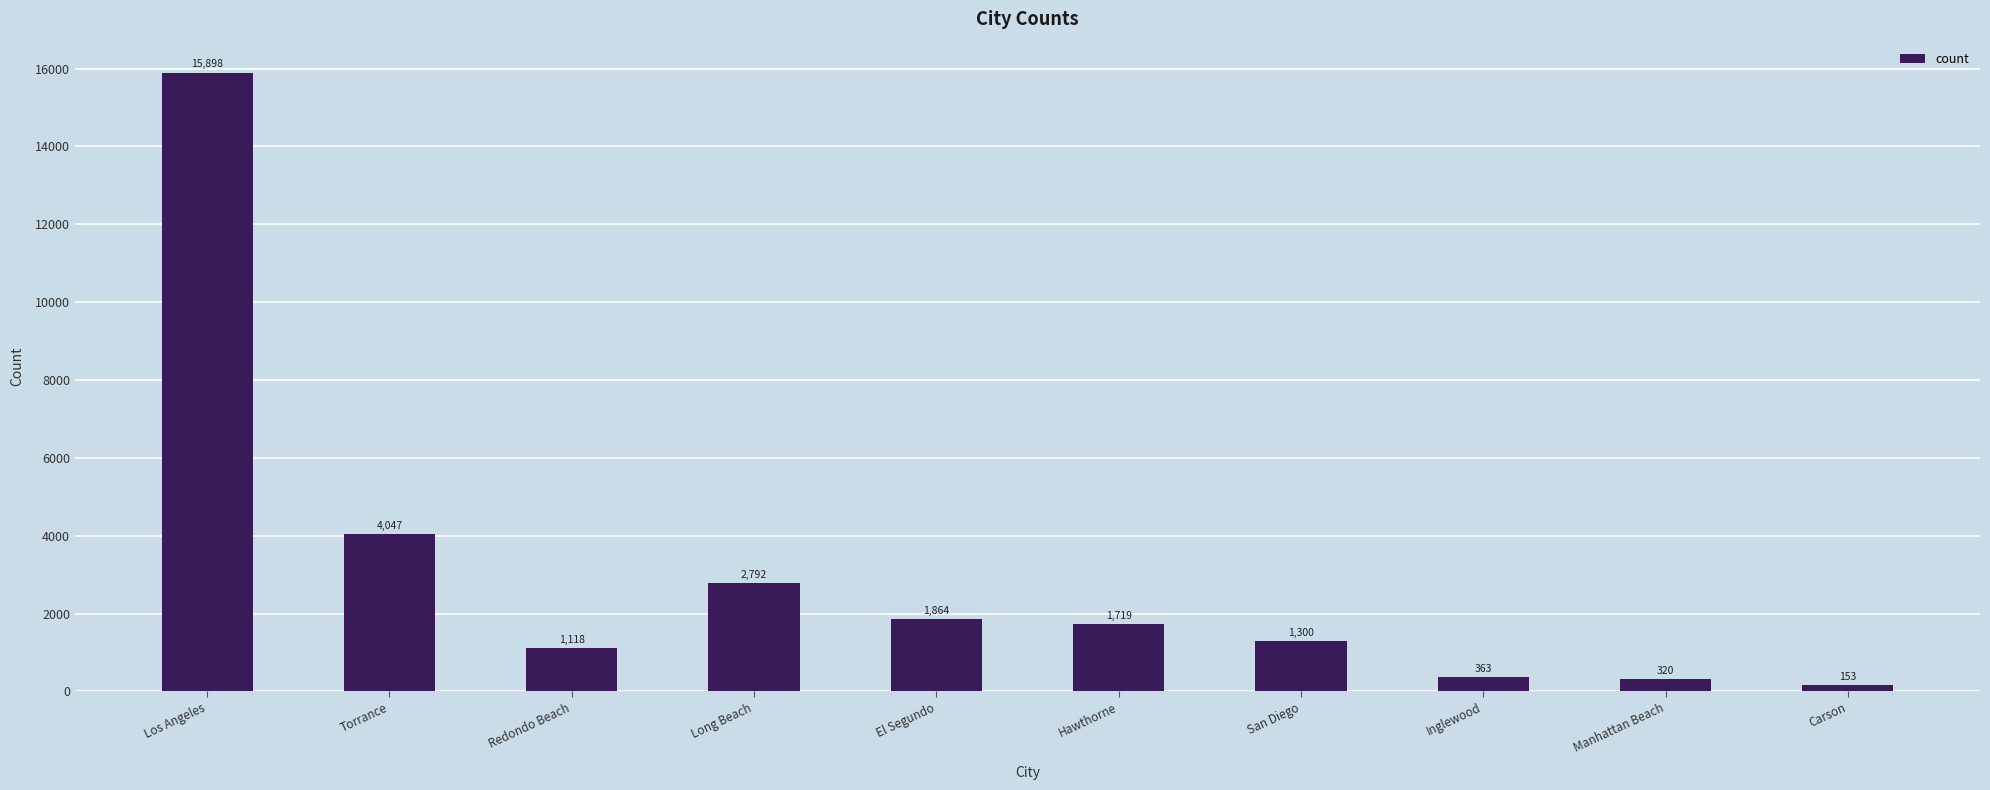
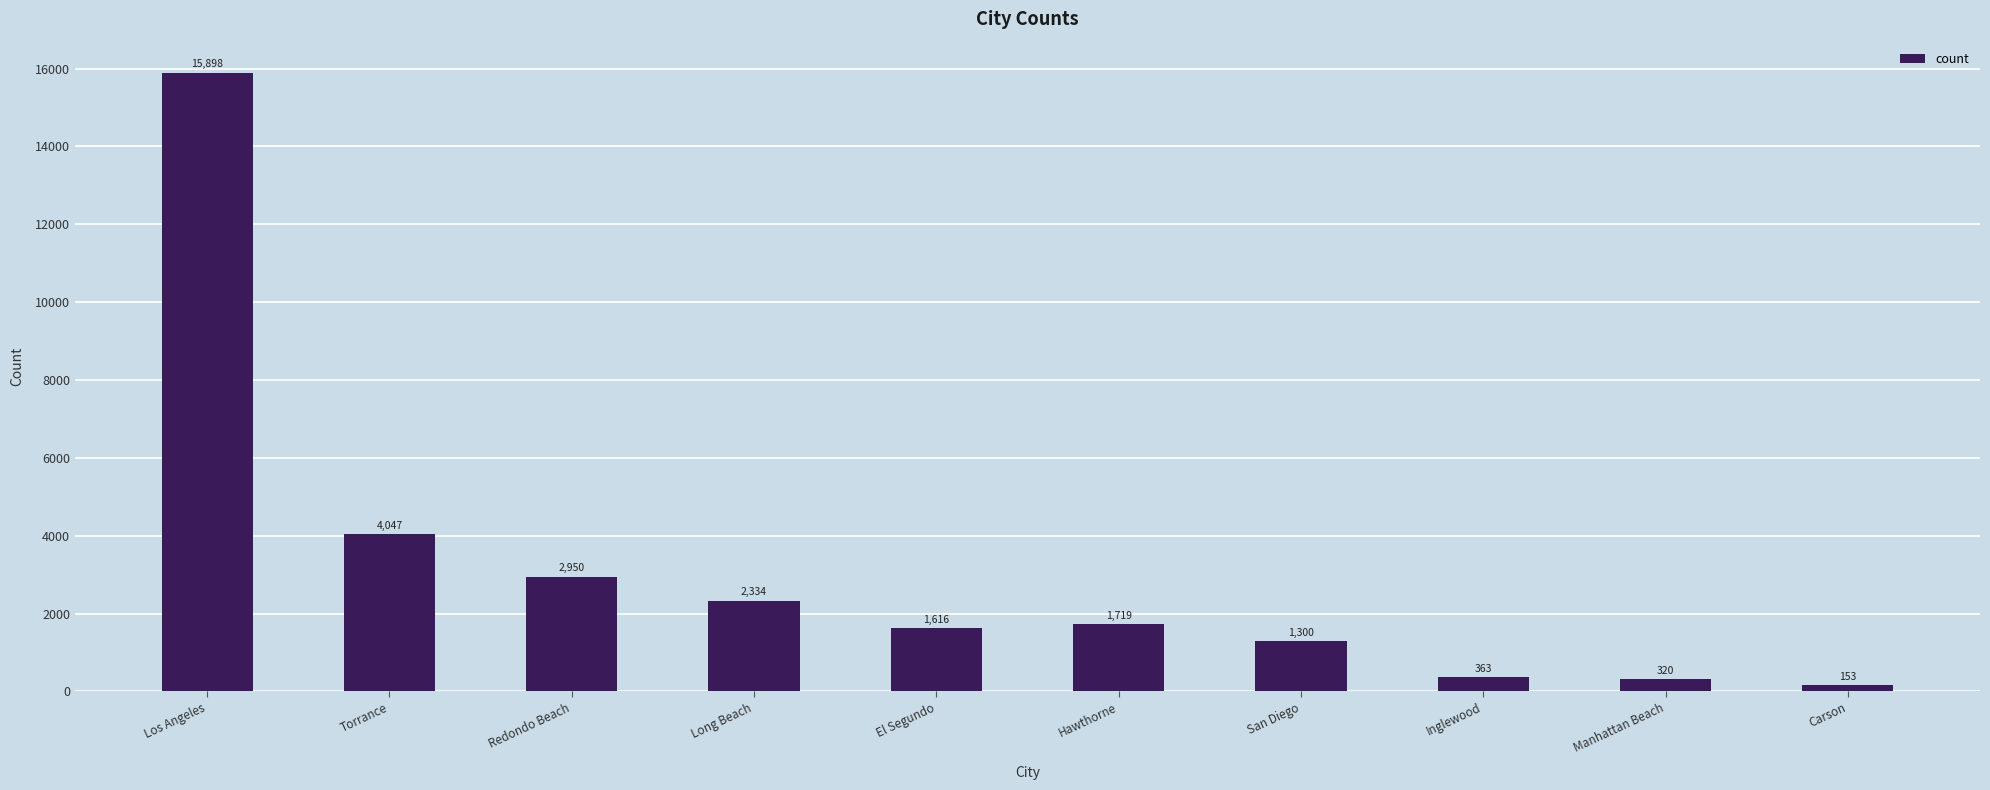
  {
    "Los Angeles": "15,898",
    "Torrance": "4,047",
-   "Redondo Beach": "1,118",
-   "Long Beach": "2,792",
-   "El Segundo": "1,864",
+   "Redondo Beach": "2,950",
+   "Long Beach": "2,334",
+   "El Segundo": "1,616",
    "Hawthorne": "1,719",
    "San Diego": "1,300",
    "Inglewood": "363",
    "Manhattan Beach": "320",
    "Carson": "153"
  }
